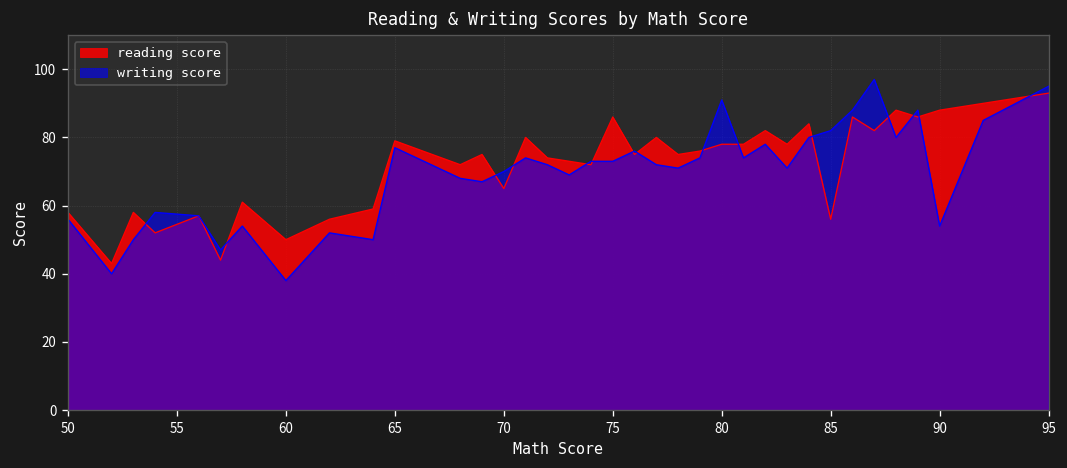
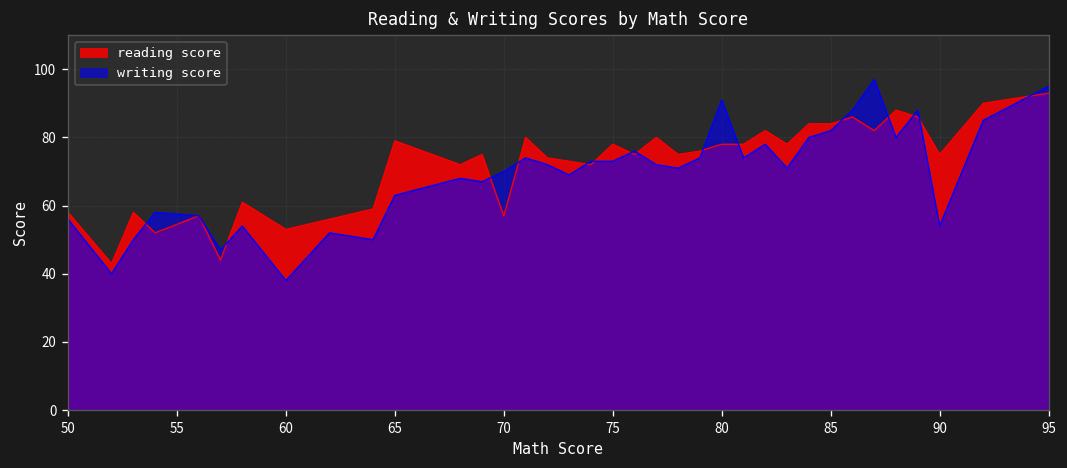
  {
    "reading score": {
      "50": 58,
-     "60": 50,
+     "60": 53,
      "65": 79,
-     "70": 65,
-     "75": 86,
+     "70": 57,
+     "75": 78,
      "80": 78,
-     "85": 56,
-     "90": 88,
+     "85": 84,
+     "90": 75,
      "95": 93
    },
    "writing score": {
      "50": 56,
      "60": 38,
-     "65": 77,
+     "65": 63,
      "70": 70,
      "75": 73,
      "80": 91,
      "85": 82,
      "90": 54,
      "95": 95
    }
  }
